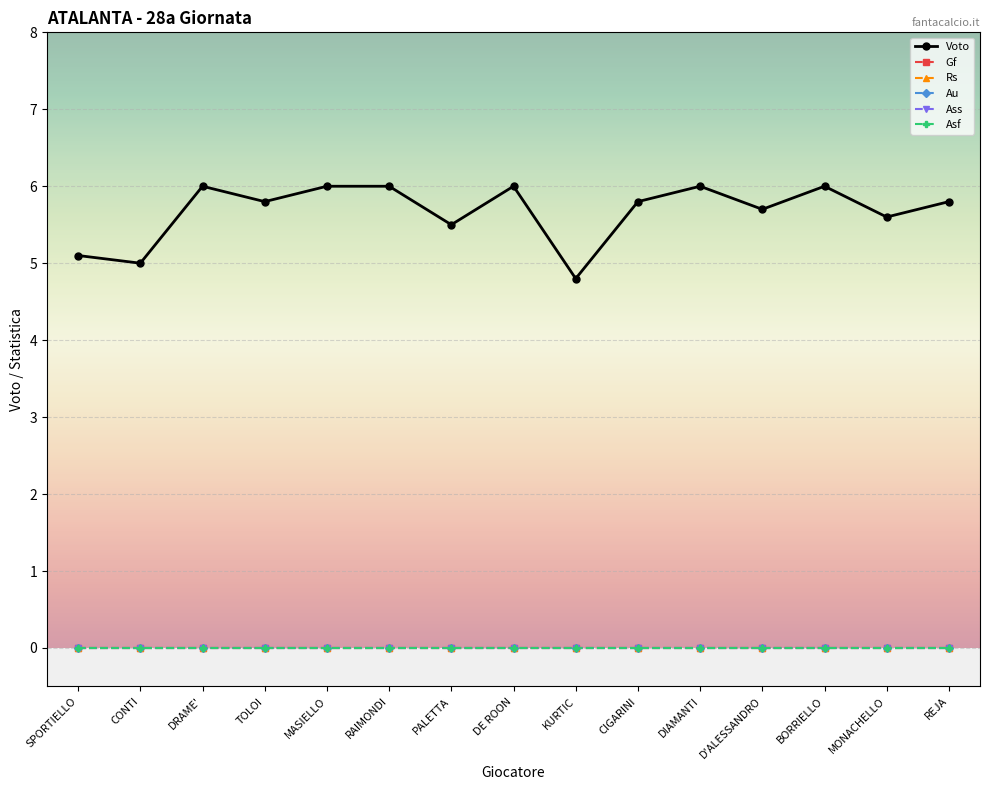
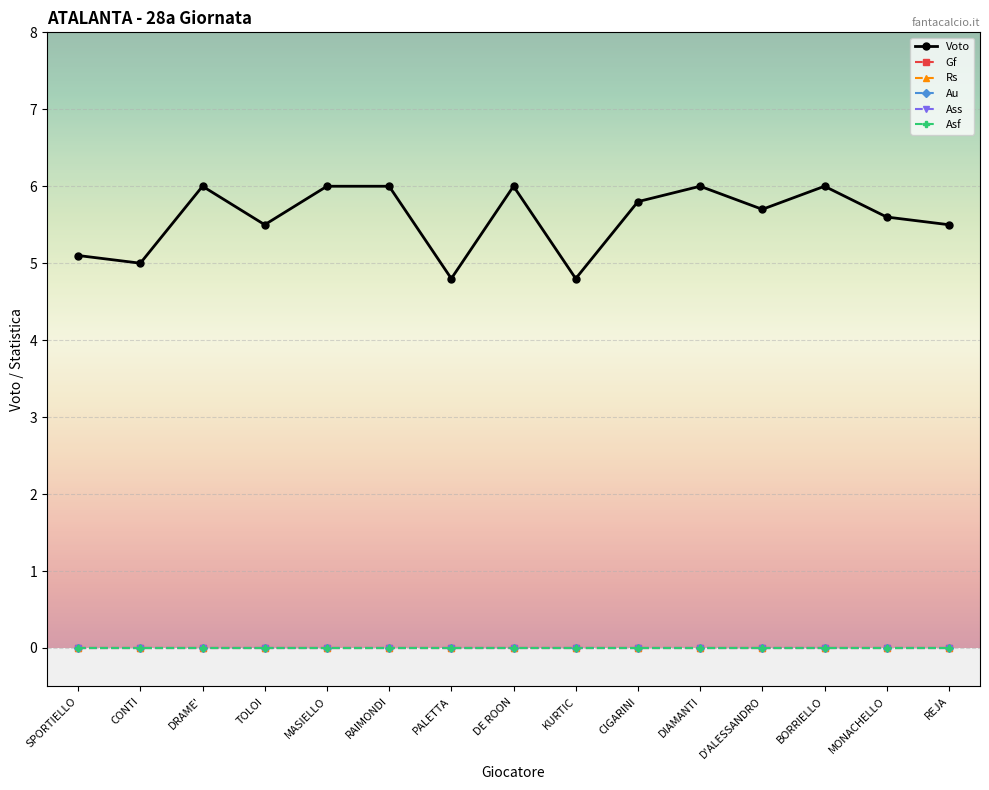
  {
    "Voto": {
      "SPORTIELLO": 5.1,
      "CONTI": 5.0,
      "DRAME'": 6.0,
-     "TOLOI": 5.8,
+     "TOLOI": 5.5,
      "MASIELLO": 6.0,
      "RAIMONDI": 6.0,
-     "PALETTA": 5.5,
+     "PALETTA": 4.8,
      "DE ROON": 6.0,
      "KURTIC": 4.8,
      "CIGARINI": 5.8,
      "DIAMANTI": 6.0,
      "D'ALESSANDRO": 5.7,
      "BORRIELLO": 6.0,
      "MONACHELLO": 5.6,
-     "REJA": 5.8
+     "REJA": 5.5
    },
    "Asf": {
      "SPORTIELLO": 0.0,
      "CONTI": 0.0,
      "DRAME'": 0.0,
      "TOLOI": 0.0,
      "MASIELLO": 0.0,
      "RAIMONDI": 0.0,
      "PALETTA": 0.0,
      "DE ROON": 0.0,
      "KURTIC": 0.0,
      "CIGARINI": 0.0,
      "DIAMANTI": 0.0,
      "D'ALESSANDRO": 0.0,
      "BORRIELLO": 0.0,
      "MONACHELLO": 0.0,
      "REJA": 0.0
    }
  }
